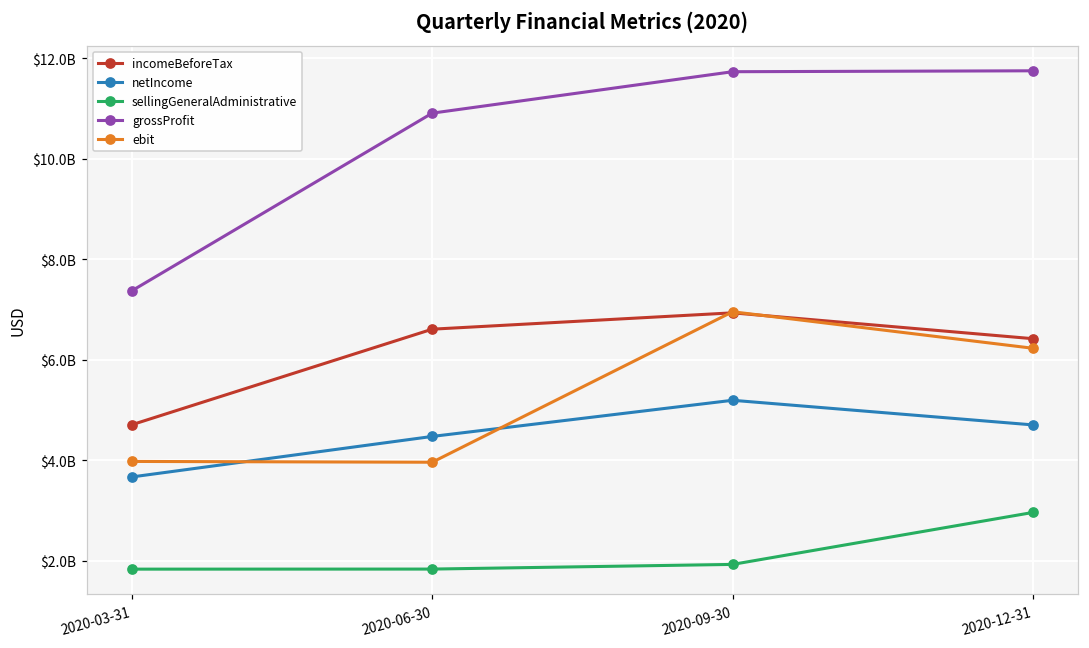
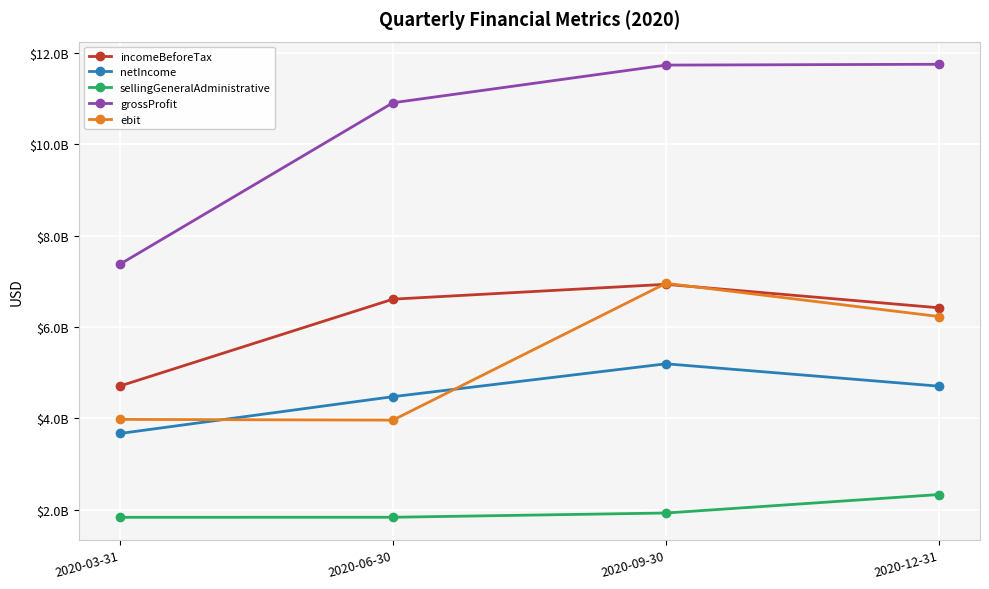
  {
    "incomeBeforeTax": {
      "2020-03-31": "$4700000000",
      "2020-06-30": "$6600000000",
      "2020-12-31": "$6400000000"
    },
    "netIncome": {
      "2020-03-31": "$3700000000",
      "2020-06-30": "$4500000000",
      "2020-09-30": "$5200000000",
      "2020-12-31": "$4700000000"
    },
    "sellingGeneralAdministrative": {
      "2020-03-31": "$1800000000",
      "2020-06-30": "$1800000000",
      "2020-09-30": "$1900000000",
-     "2020-12-31": "$3000000000"
+     "2020-12-31": "$2300000000"
    },
    "grossProfit": {
      "2020-03-31": "$7400000000",
      "2020-06-30": "$10900000000",
      "2020-09-30": "$11700000000",
      "2020-12-31": "$11700000000"
    },
    "ebit": {
      "2020-03-31": "$4000000000",
      "2020-06-30": "$4000000000",
      "2020-12-31": "$6200000000"
    }
  }
